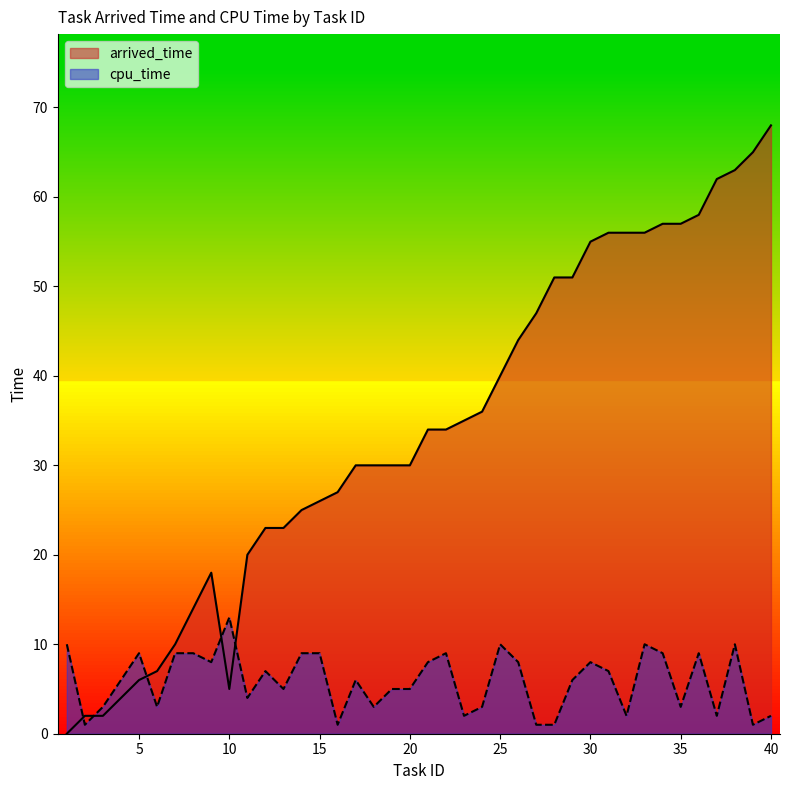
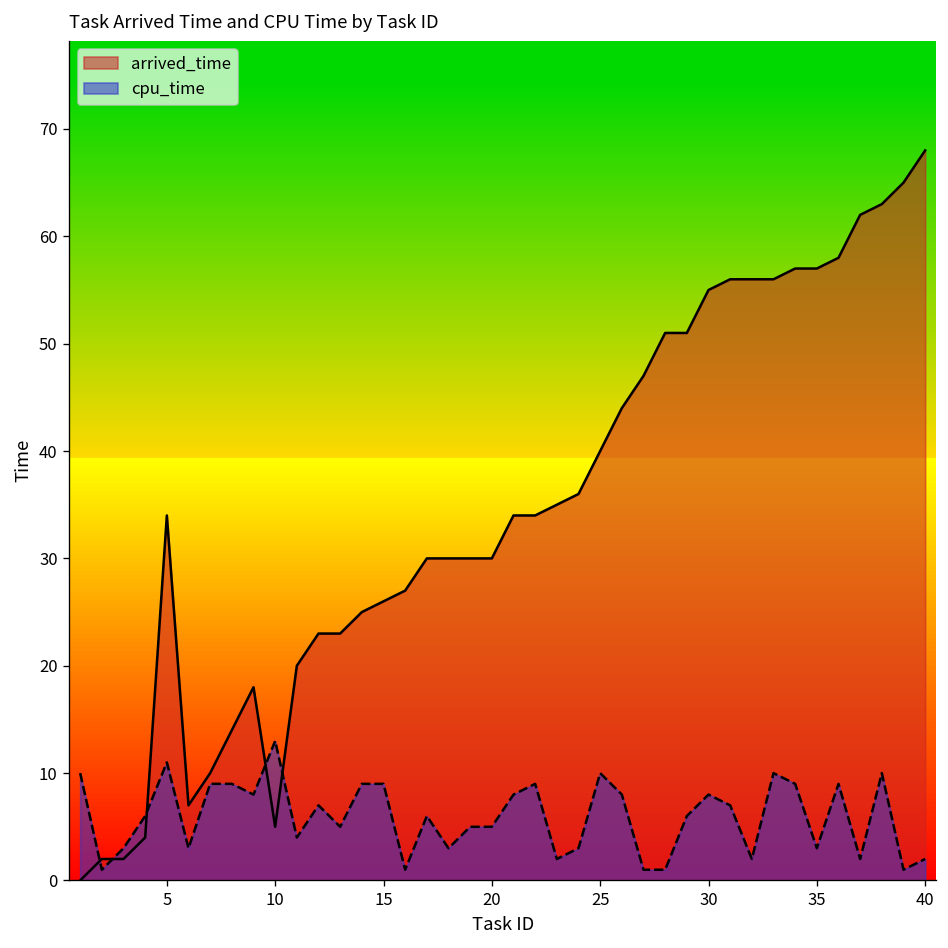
  {
    "arrived_time": {
-     "5": 6,
+     "5": 34,
      "10": 5,
      "15": 26,
      "20": 30,
      "25": 40,
      "30": 55,
      "35": 57,
      "40": 68
    },
    "cpu_time": {
-     "5": 9,
+     "5": 11,
      "10": 13,
      "15": 9,
      "20": 5,
      "25": 10,
      "30": 8,
      "35": 3,
      "40": 2
    }
  }
